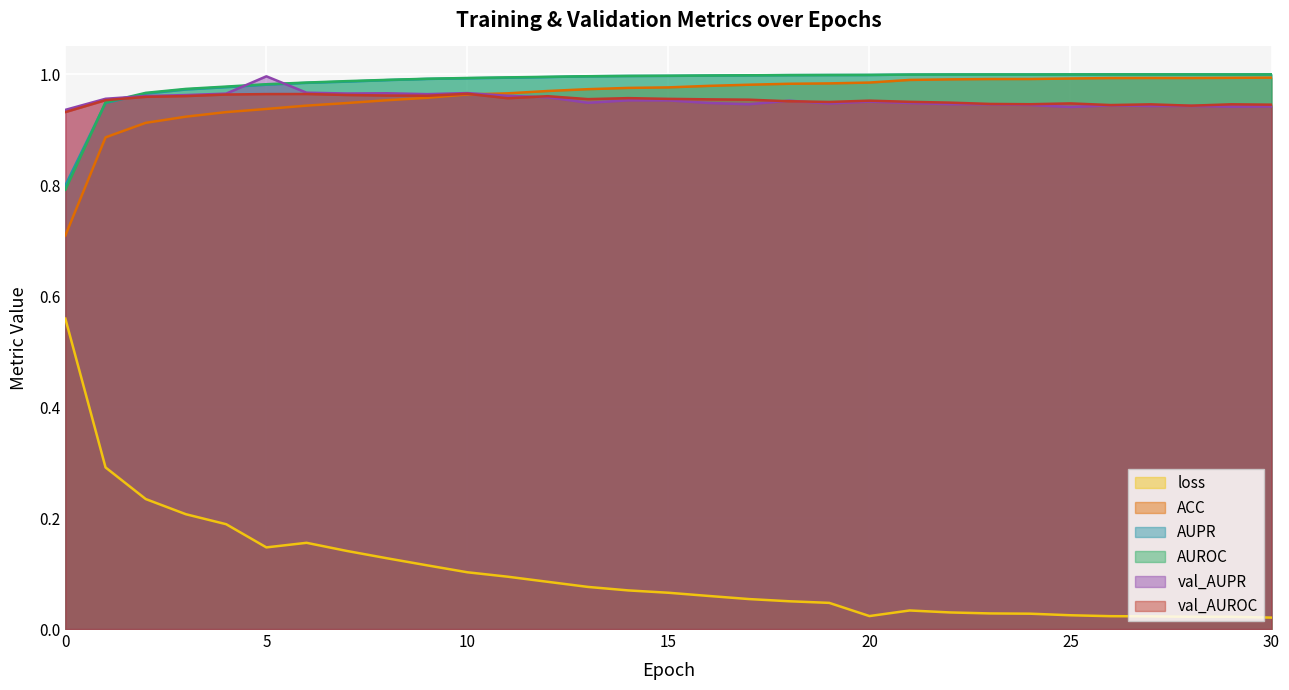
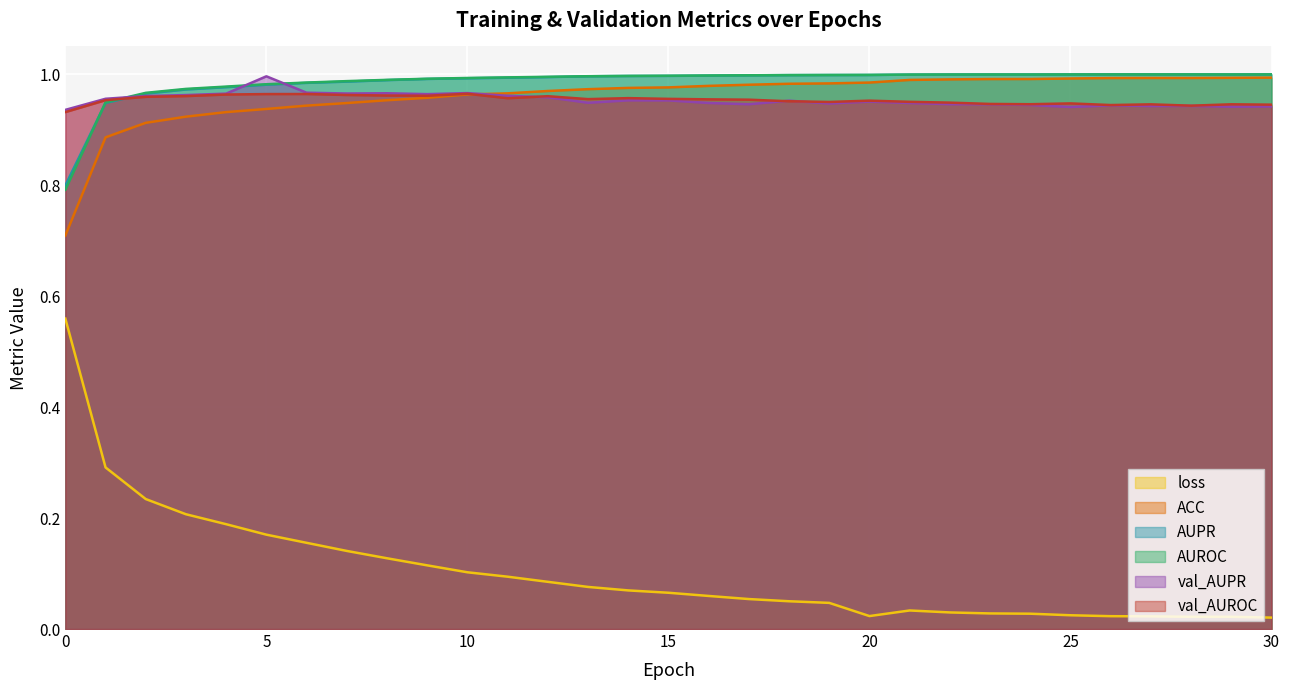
  {
    "loss": {
      "0": 0.56,
-     "5": 0.15,
+     "5": 0.17,
      "10": 0.10,
      "15": 0.07,
      "20": 0.02,
      "25": 0.02,
      "30": 0.02
    },
    "val_AUPR": {
      "5": 1.00,
      "25": 0.94
    }
  }
